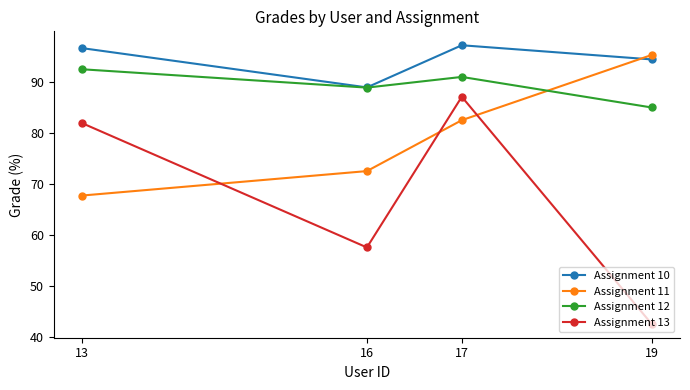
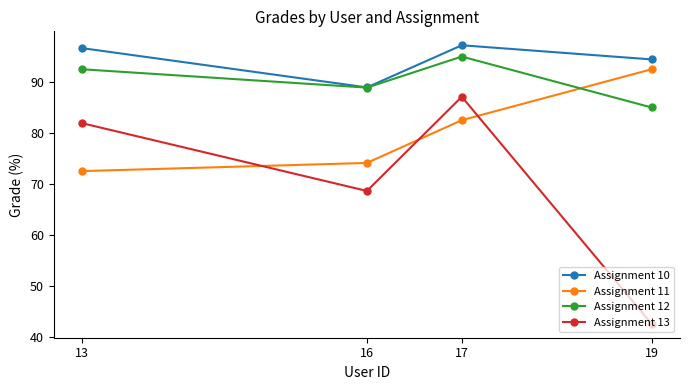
  {
    "Assignment 10": {
      "13": 97,
      "17": 97,
      "19": 94
    },
    "Assignment 11": {
-     "13": 68,
-     "16": 73,
+     "13": 73,
+     "16": 74,
      "17": 83,
-     "19": 95
+     "19": 93
    },
    "Assignment 12": {
      "13": 93,
-     "17": 91,
+     "17": 95,
      "19": 85
    },
    "Assignment 13": {
      "13": 82,
-     "16": 58,
+     "16": 69,
      "17": 87
    }
  }
